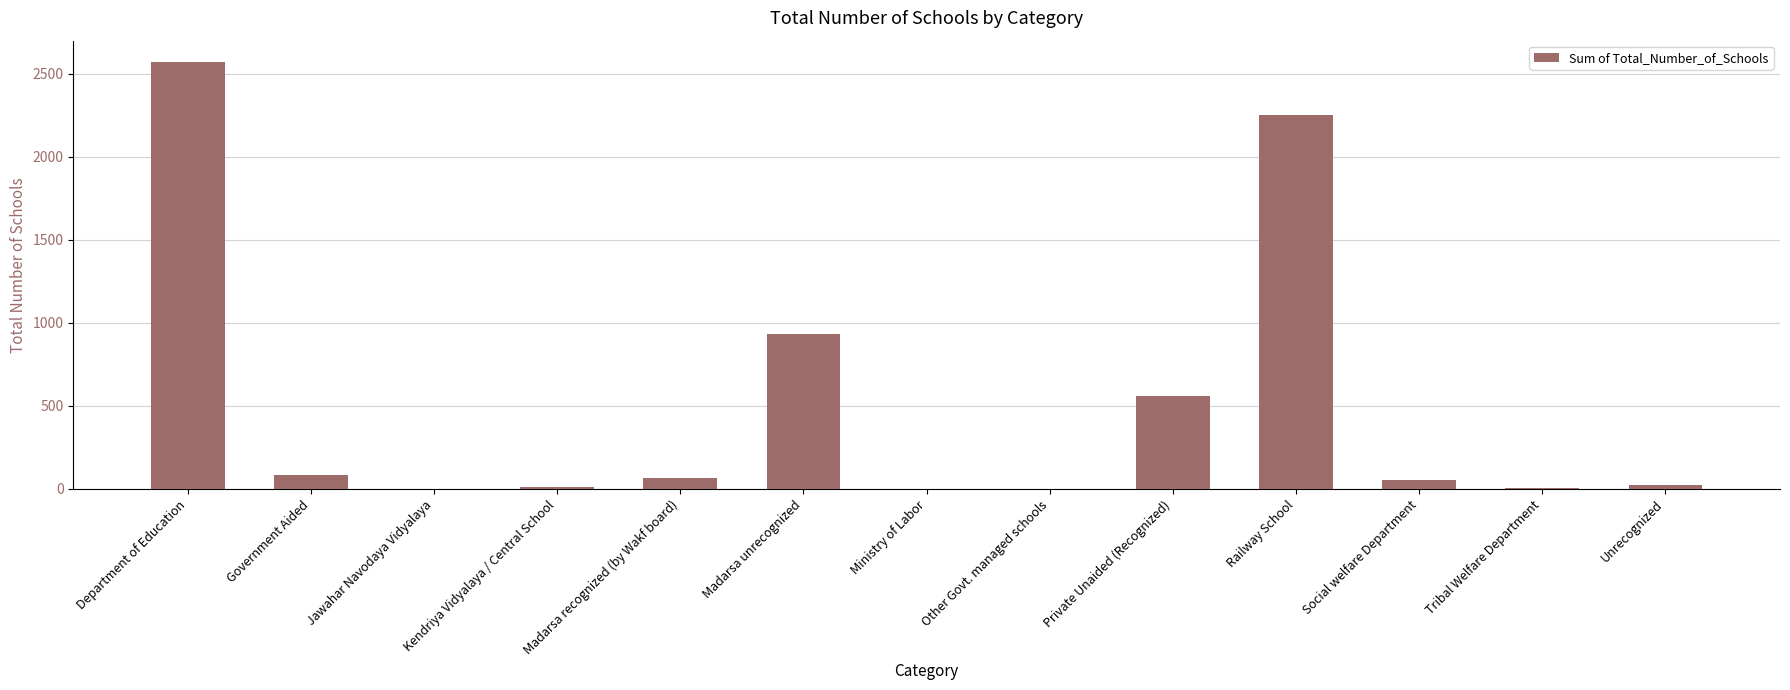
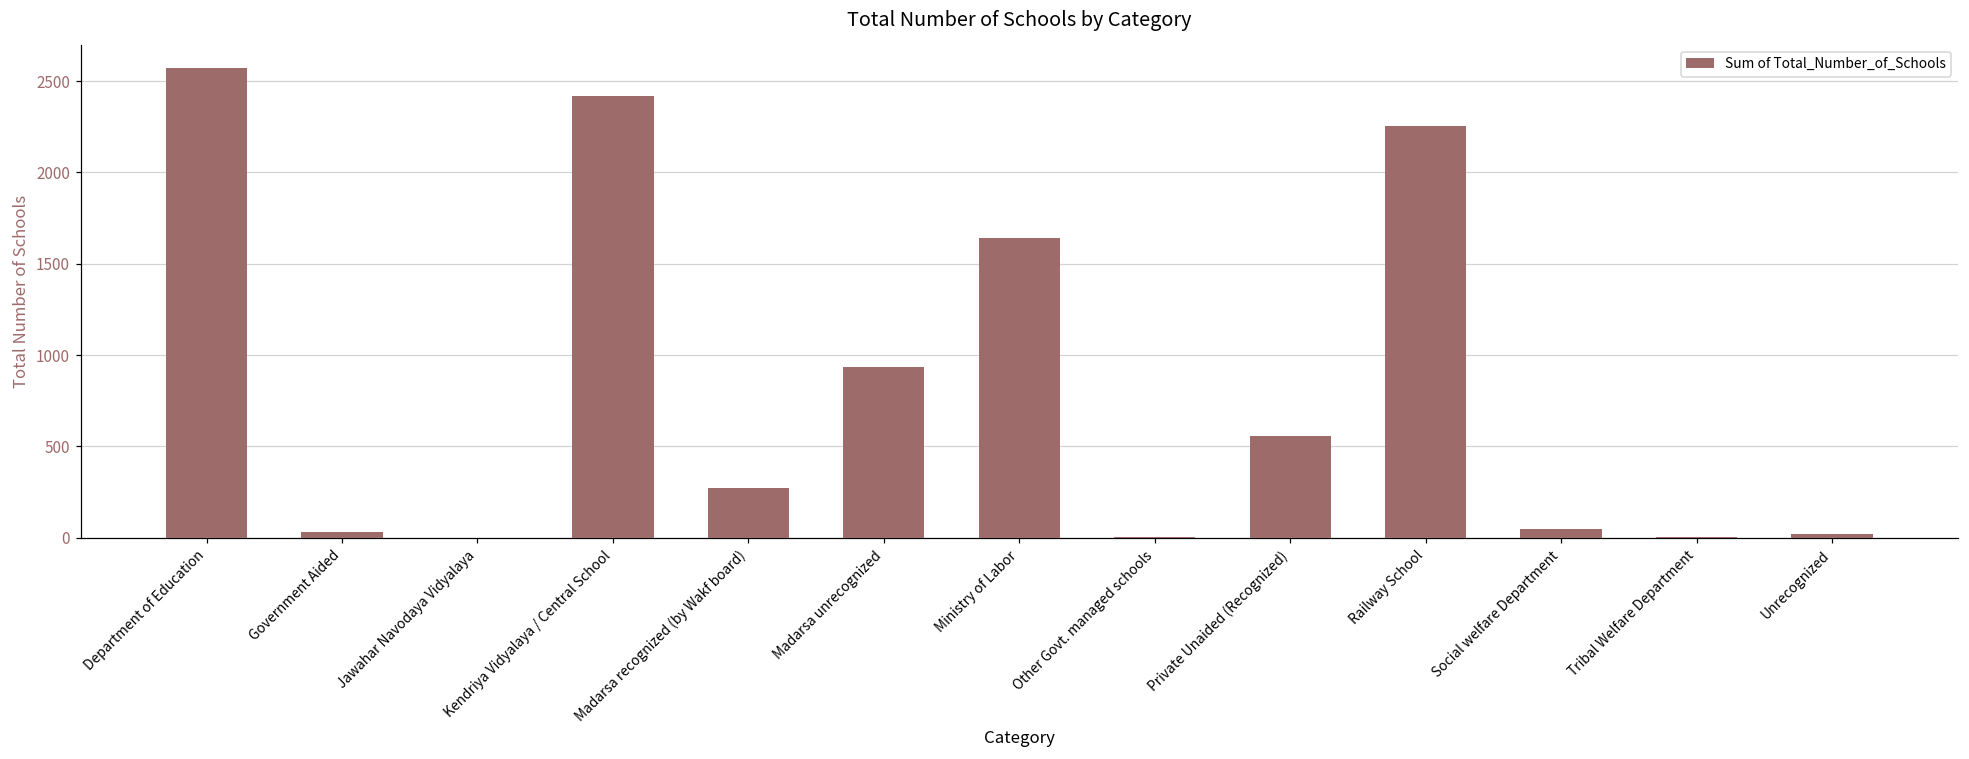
  {
    "Department of Education": 2570,
-   "Government Aided": 90,
-   "Kendriya Vidyalaya / Central School": 10,
-   "Madarsa recognized (by Wakf board)": 60,
+   "Government Aided": 30,
+   "Kendriya Vidyalaya / Central School": 2420,
+   "Madarsa recognized (by Wakf board)": 270,
    "Madarsa unrecognized": 930,
-   "Ministry of Labor": 0,
+   "Ministry of Labor": 1640,
    "Private Unaided (Recognized)": 560,
    "Railway School": 2250,
    "Social welfare Department": 50,
    "Unrecognized": 20
  }
